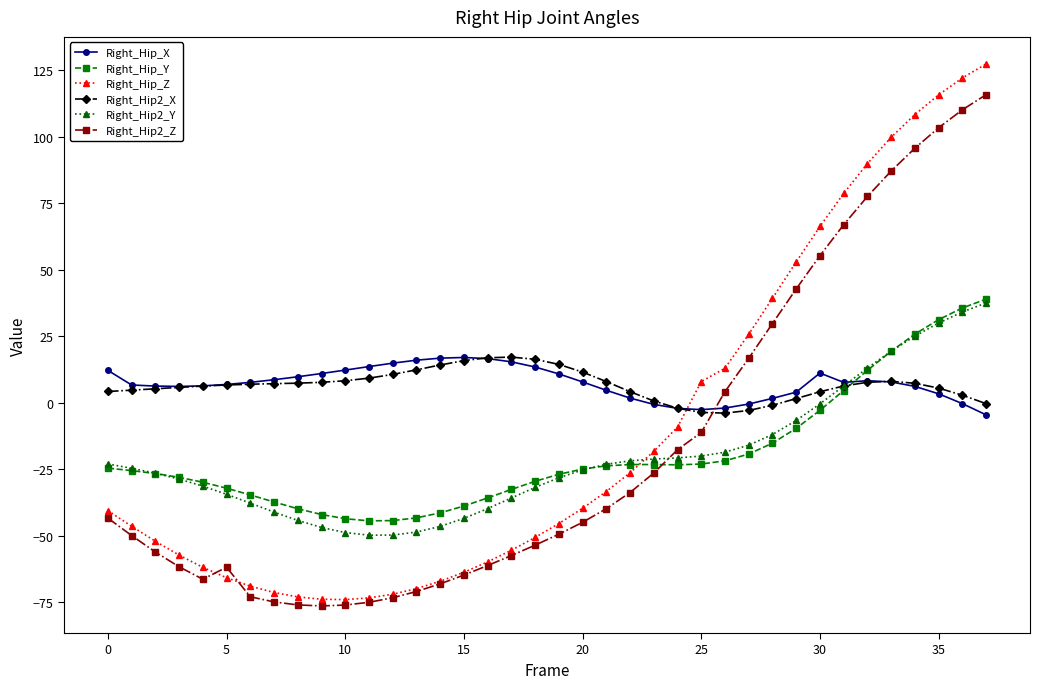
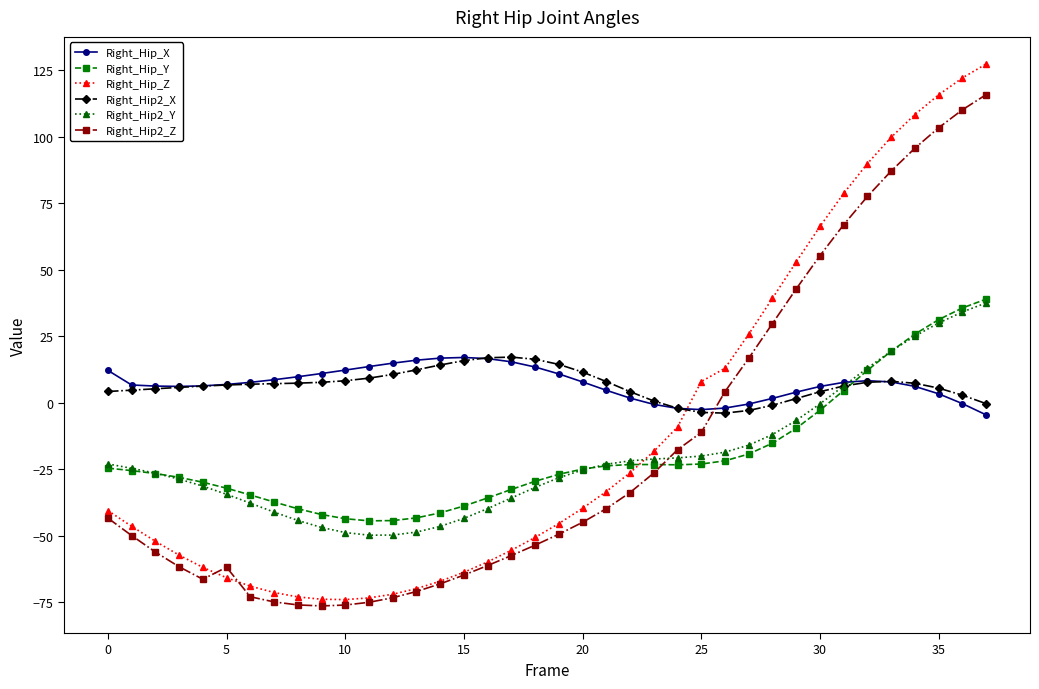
  {
    "Right_Hip_X": {
      "0": 12,
      "10": 12,
      "15": 17,
      "20": 8,
      "25": -3,
-     "30": 11,
+     "30": 6,
      "35": 3
    },
    "Right_Hip_Z": {
      "0": -40,
      "5": -66,
      "10": -74,
      "15": -64,
      "20": -40,
      "25": 8,
      "30": 66,
      "35": 116
    },
    "Right_Hip2_X": {
      "0": 4,
      "10": 8,
      "15": 16,
      "20": 12,
      "25": -4,
      "30": 4,
      "35": 6
    },
    "Right_Hip2_Z": {
      "0": -43,
      "5": -62,
      "10": -76,
      "15": -65,
      "20": -45,
      "25": -11,
      "30": 55,
      "35": 103
    }
  }
